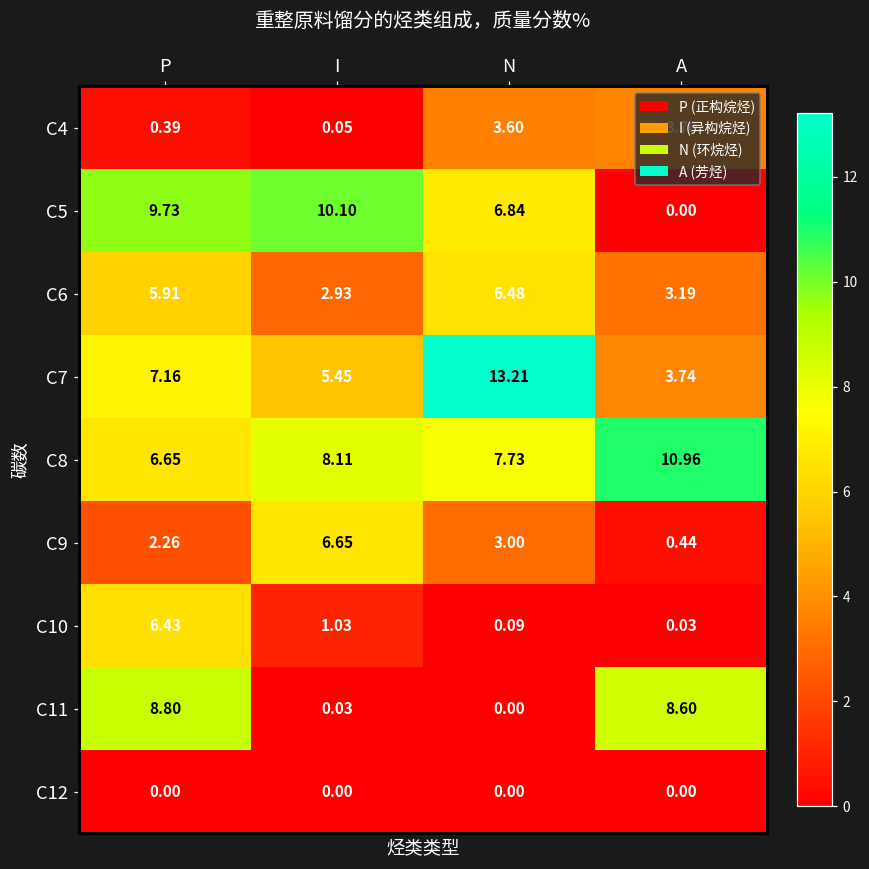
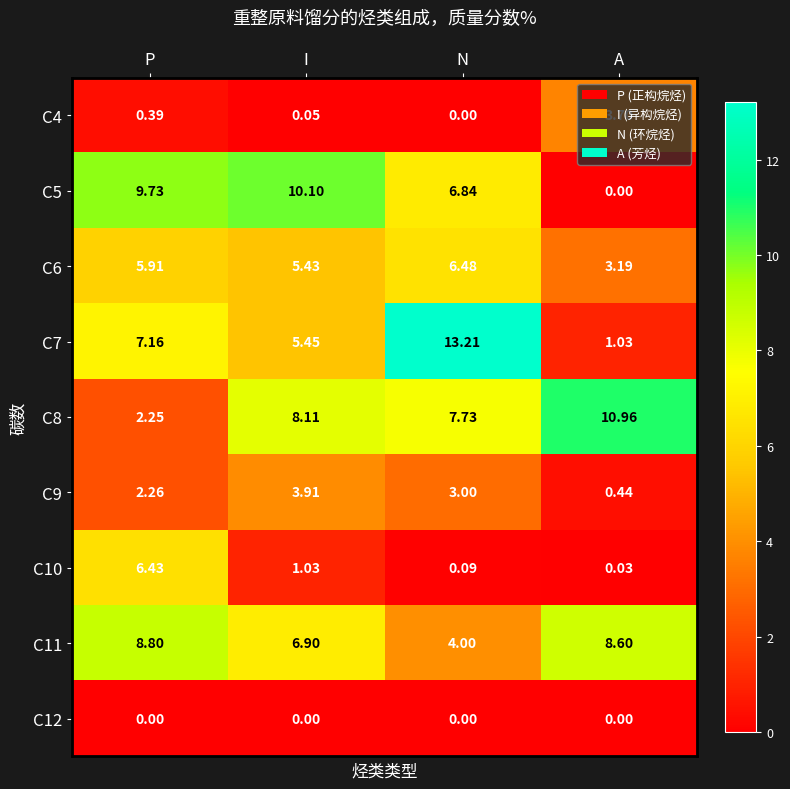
  {
    "C4": {
      "P": 0.39,
      "I": 0.05,
-     "N": 3.60
+     "N": 0.00
    },
    "C5": {
      "P": 9.73,
      "I": 10.10,
      "N": 6.84,
      "A": 0.00
    },
    "C6": {
      "P": 5.91,
-     "I": 2.93,
+     "I": 5.43,
      "N": 6.48,
      "A": 3.19
    },
    "C7": {
      "P": 7.16,
      "I": 5.45,
      "N": 13.21,
-     "A": 3.74
+     "A": 1.03
    },
    "C8": {
-     "P": 6.65,
+     "P": 2.25,
      "I": 8.11,
      "N": 7.73,
      "A": 10.96
    },
    "C9": {
      "P": 2.26,
-     "I": 6.65,
+     "I": 3.91,
      "N": 3.00,
      "A": 0.44
    },
    "C10": {
      "P": 6.43,
      "I": 1.03,
      "N": 0.09,
      "A": 0.03
    },
    "C11": {
      "P": 8.80,
-     "I": 0.03,
-     "N": 0.00,
+     "I": 6.90,
+     "N": 4.00,
      "A": 8.60
    },
    "C12": {
      "P": 0.00,
      "I": 0.00,
      "N": 0.00,
      "A": 0.00
    }
  }
